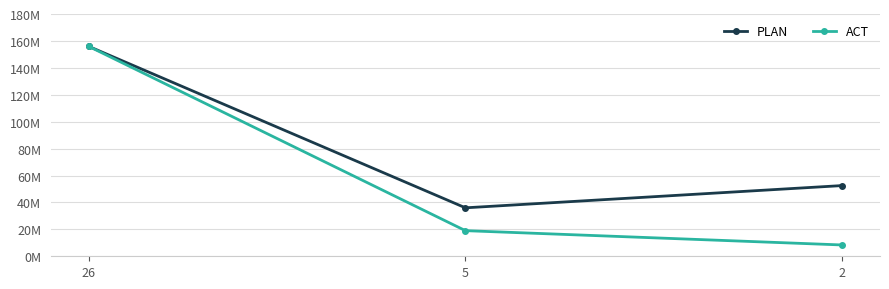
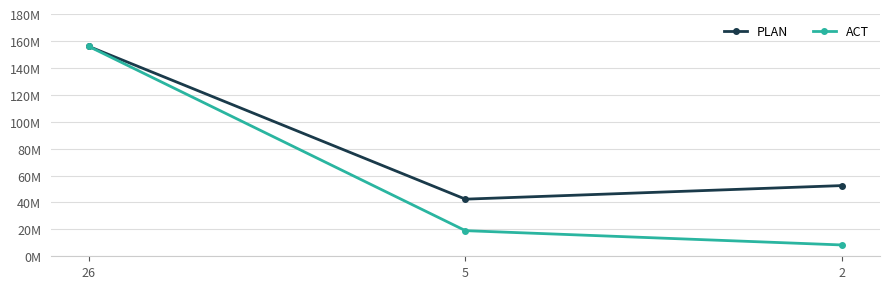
  {
    "PLAN": {
-     "5": 36000000,
+     "5": 42000000,
      "2": 53000000
    },
    "ACT": {
      "5": 19000000,
      "2": 8000000
    }
  }
